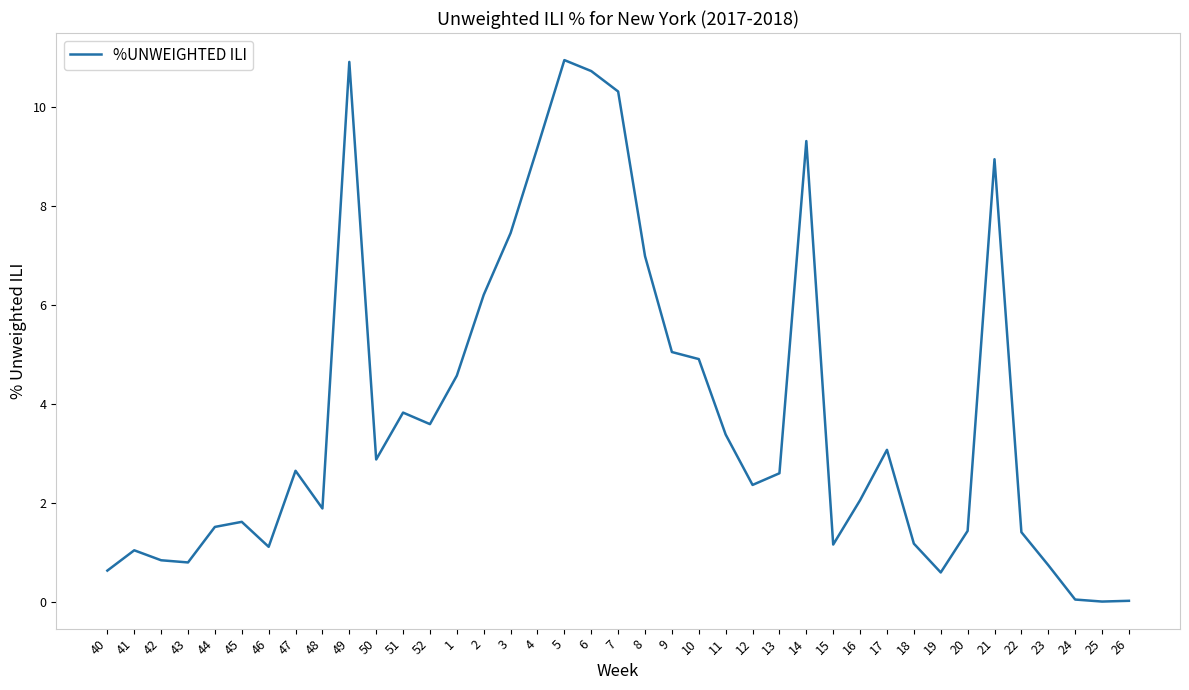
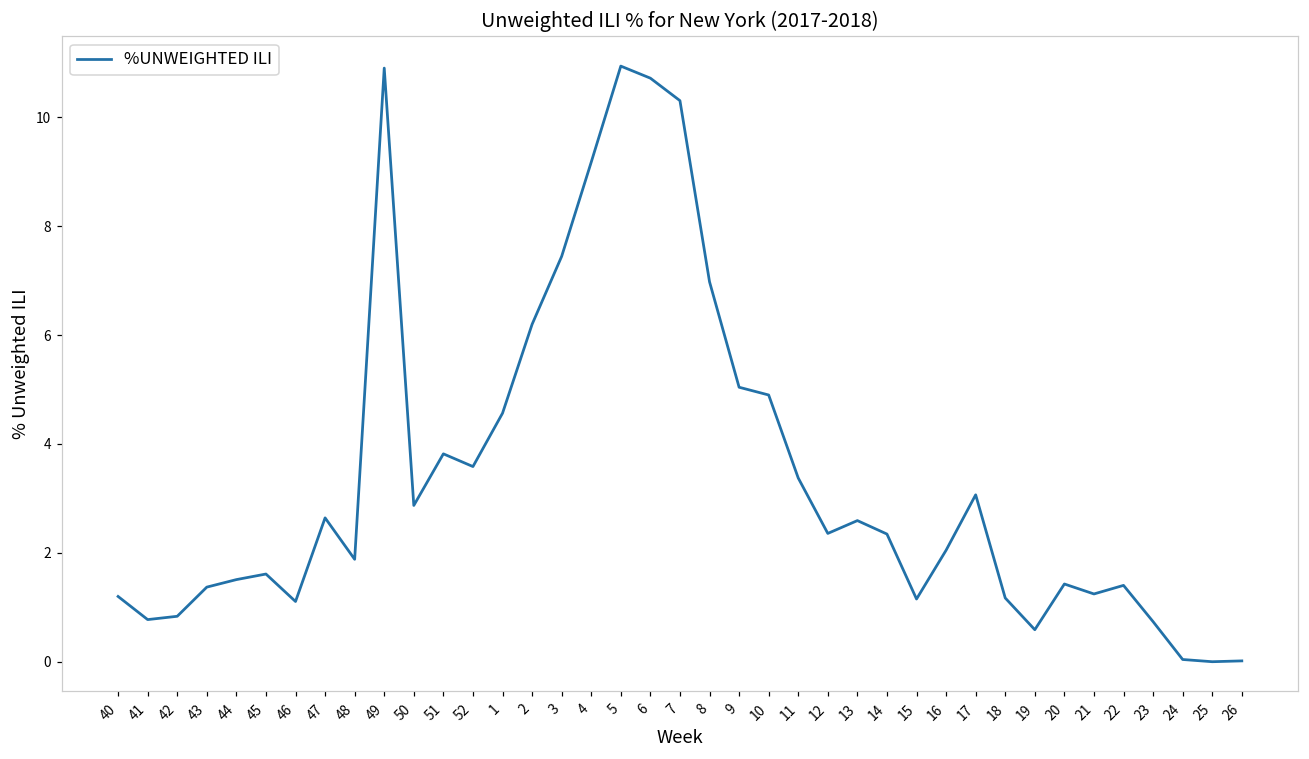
  {
-   "40": 0.6,
-   "41": 1.0,
+   "40": 1.2,
+   "41": 0.8,
    "42": 0.8,
-   "43": 0.8,
+   "43": 1.4,
    "44": 1.5,
    "45": 1.6,
    "46": 1.1,
    "47": 2.6,
    "48": 1.9,
    "49": 10.9,
    "50": 2.9,
    "51": 3.8,
    "52": 3.6,
    "1": 4.6,
    "2": 6.2,
    "3": 7.4,
    "4": 9.2,
    "5": 10.9,
    "6": 10.7,
    "7": 10.3,
    "8": 7.0,
    "9": 5.0,
    "10": 4.9,
    "11": 3.4,
    "12": 2.4,
    "13": 2.6,
-   "14": 9.3,
+   "14": 2.3,
    "15": 1.2,
    "16": 2.0,
    "17": 3.1,
    "18": 1.2,
    "19": 0.6,
    "20": 1.4,
-   "21": 8.9,
+   "21": 1.2,
    "22": 1.4,
    "23": 0.7,
    "24": 0.0,
    "25": 0.0,
    "26": 0.0
  }
